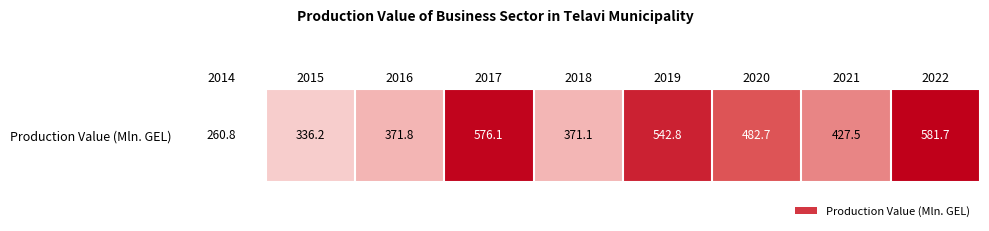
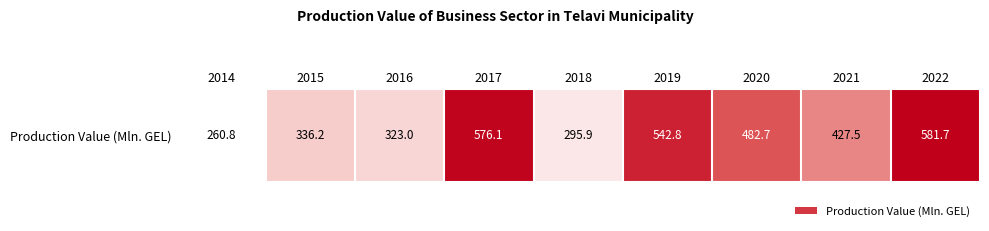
  {
    "Production Value (Mln. GEL)": {
      "2014": 260.8,
      "2015": 336.2,
-     "2016": 371.8,
+     "2016": 323.0,
      "2017": 576.1,
-     "2018": 371.1,
+     "2018": 295.9,
      "2019": 542.8,
      "2020": 482.7,
      "2021": 427.5,
      "2022": 581.7
    }
  }
